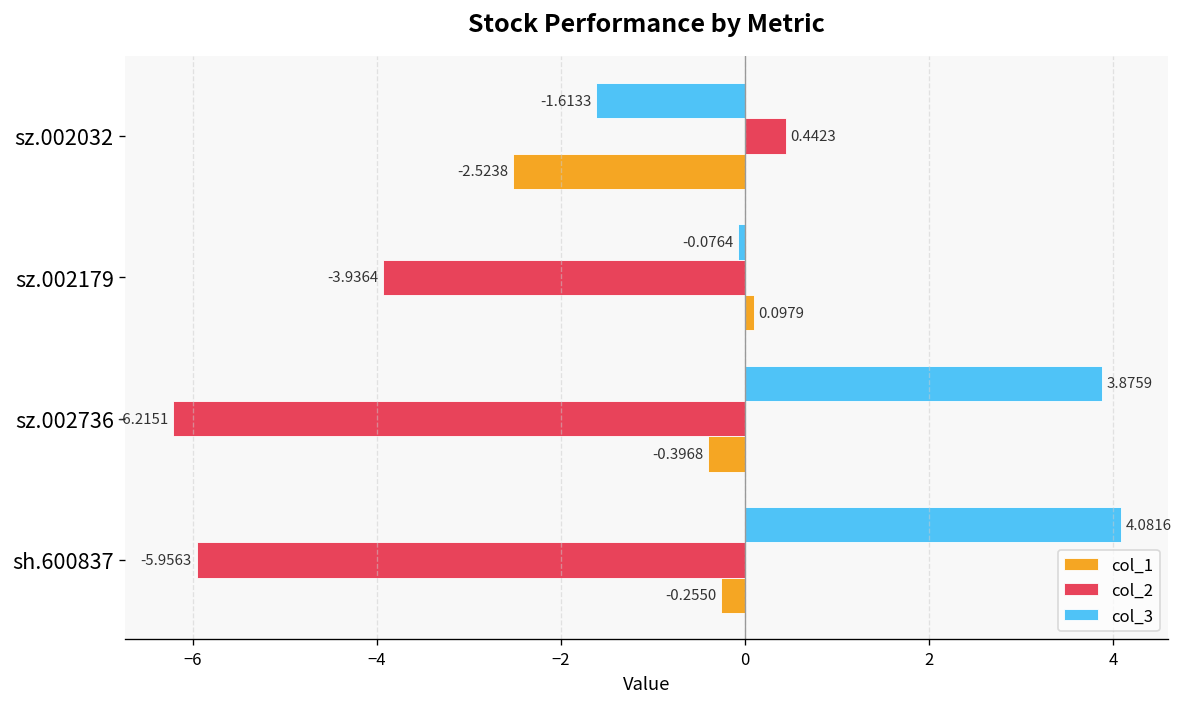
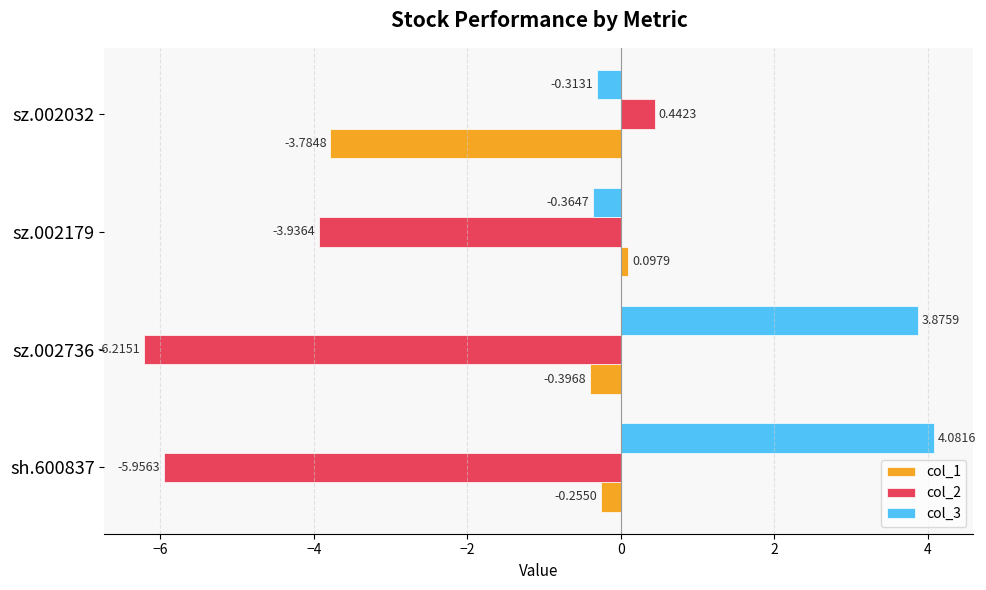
  {
    "col_1": {
-     "sz.002032": -2.5238,
+     "sz.002032": -3.7848,
      "sz.002179": 0.0979,
      "sz.002736": -0.3968,
      "sh.600837": -0.2550
    },
    "col_2": {
      "sz.002032": 0.4423,
      "sz.002179": -3.9364,
      "sz.002736": -6.2151,
      "sh.600837": -5.9563
    },
    "col_3": {
-     "sz.002032": -1.6133,
-     "sz.002179": -0.0764,
+     "sz.002032": -0.3131,
+     "sz.002179": -0.3647,
      "sz.002736": 3.8759,
      "sh.600837": 4.0816
    }
  }
